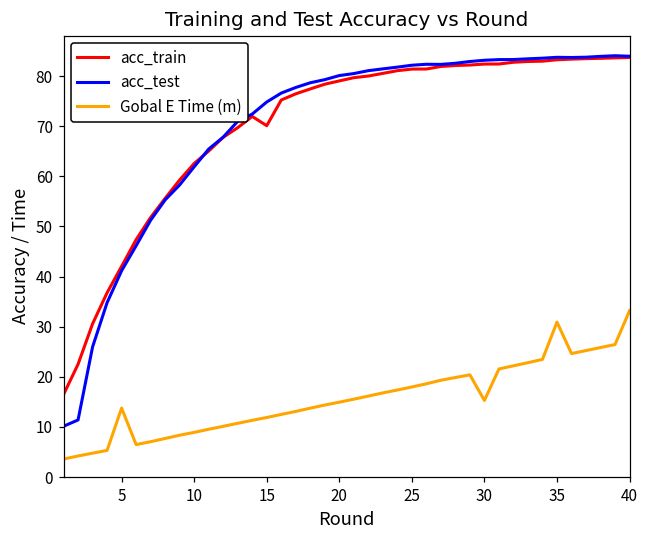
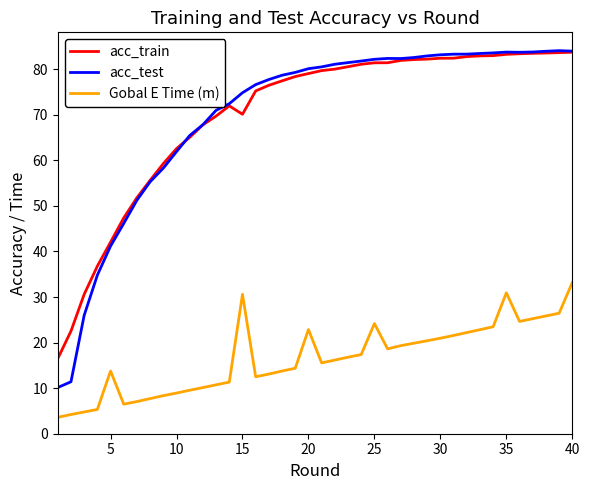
  {
    "acc_train": {
      "5": 42,
      "10": 63,
      "15": 70,
      "20": 79,
      "25": 81,
      "30": 82
    },
    "acc_test": {
      "5": 41,
      "10": 62,
      "15": 75,
      "20": 80,
      "25": 82,
      "30": 83
    },
    "Gobal E Time (m)": {
      "5": 14,
      "10": 9,
-     "15": 12,
-     "20": 15,
-     "25": 18,
-     "30": 15,
+     "15": 31,
+     "20": 23,
+     "25": 24,
+     "30": 21,
      "35": 31,
      "40": 33
    }
  }
